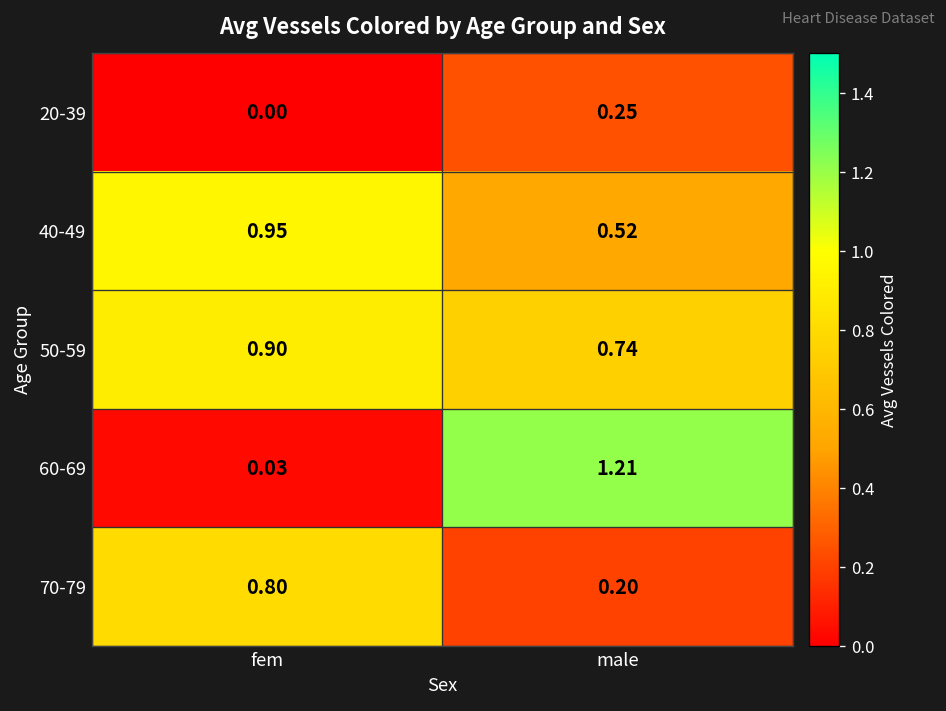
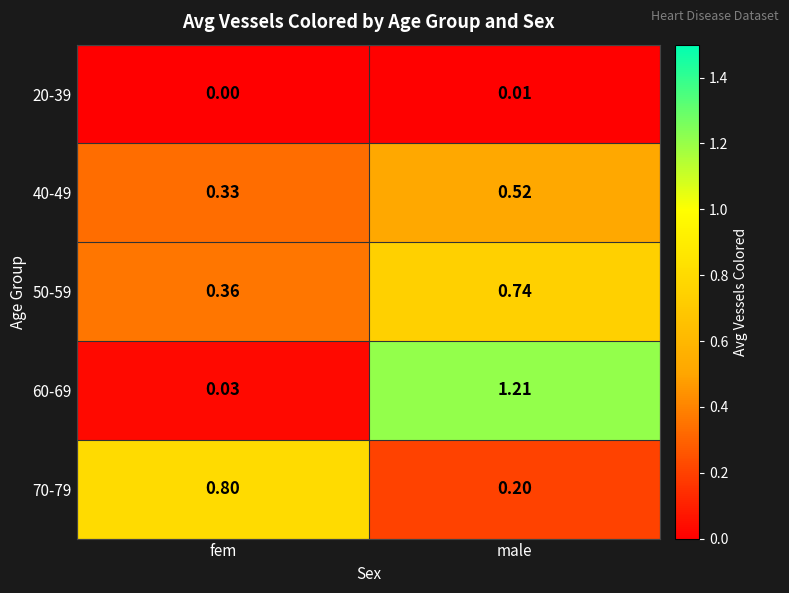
  {
    "20-39": {
      "fem": 0.00,
-     "male": 0.25
+     "male": 0.01
    },
    "40-49": {
-     "fem": 0.95,
+     "fem": 0.33,
      "male": 0.52
    },
    "50-59": {
-     "fem": 0.90,
+     "fem": 0.36,
      "male": 0.74
    },
    "60-69": {
      "fem": 0.03,
      "male": 1.21
    },
    "70-79": {
      "fem": 0.80,
      "male": 0.20
    }
  }
